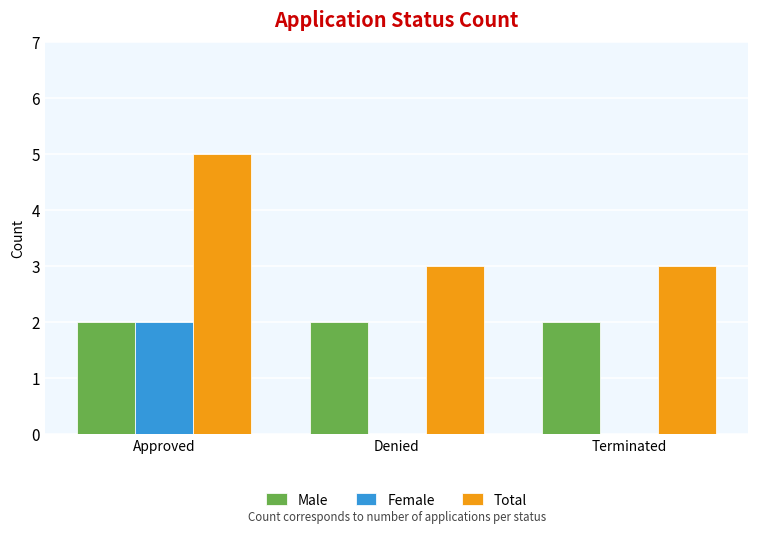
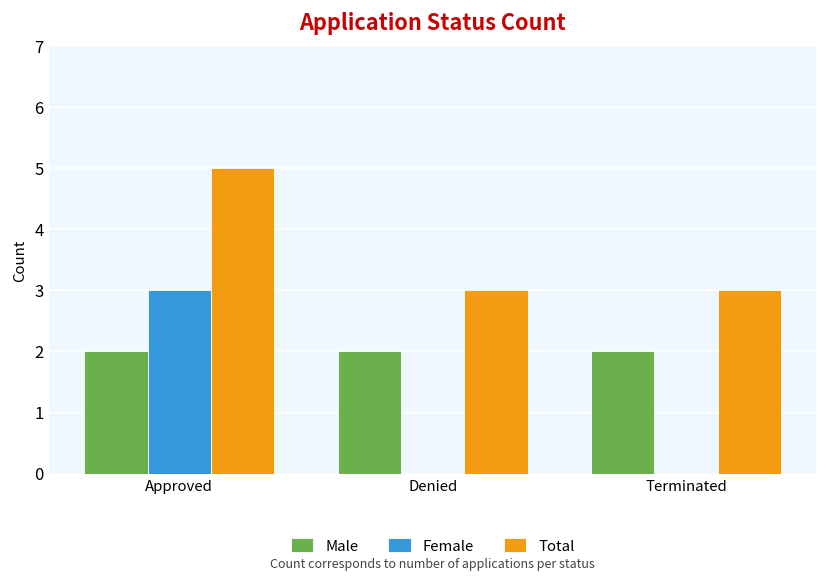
  {
    "Male": {
      "Approved": 2,
      "Denied": 2,
      "Terminated": 2
    },
    "Female": {
-     "Approved": 2,
+     "Approved": 3,
      "Denied": 0,
      "Terminated": 0
    },
    "Total": {
      "Approved": 5,
      "Denied": 3,
      "Terminated": 3
    }
  }
